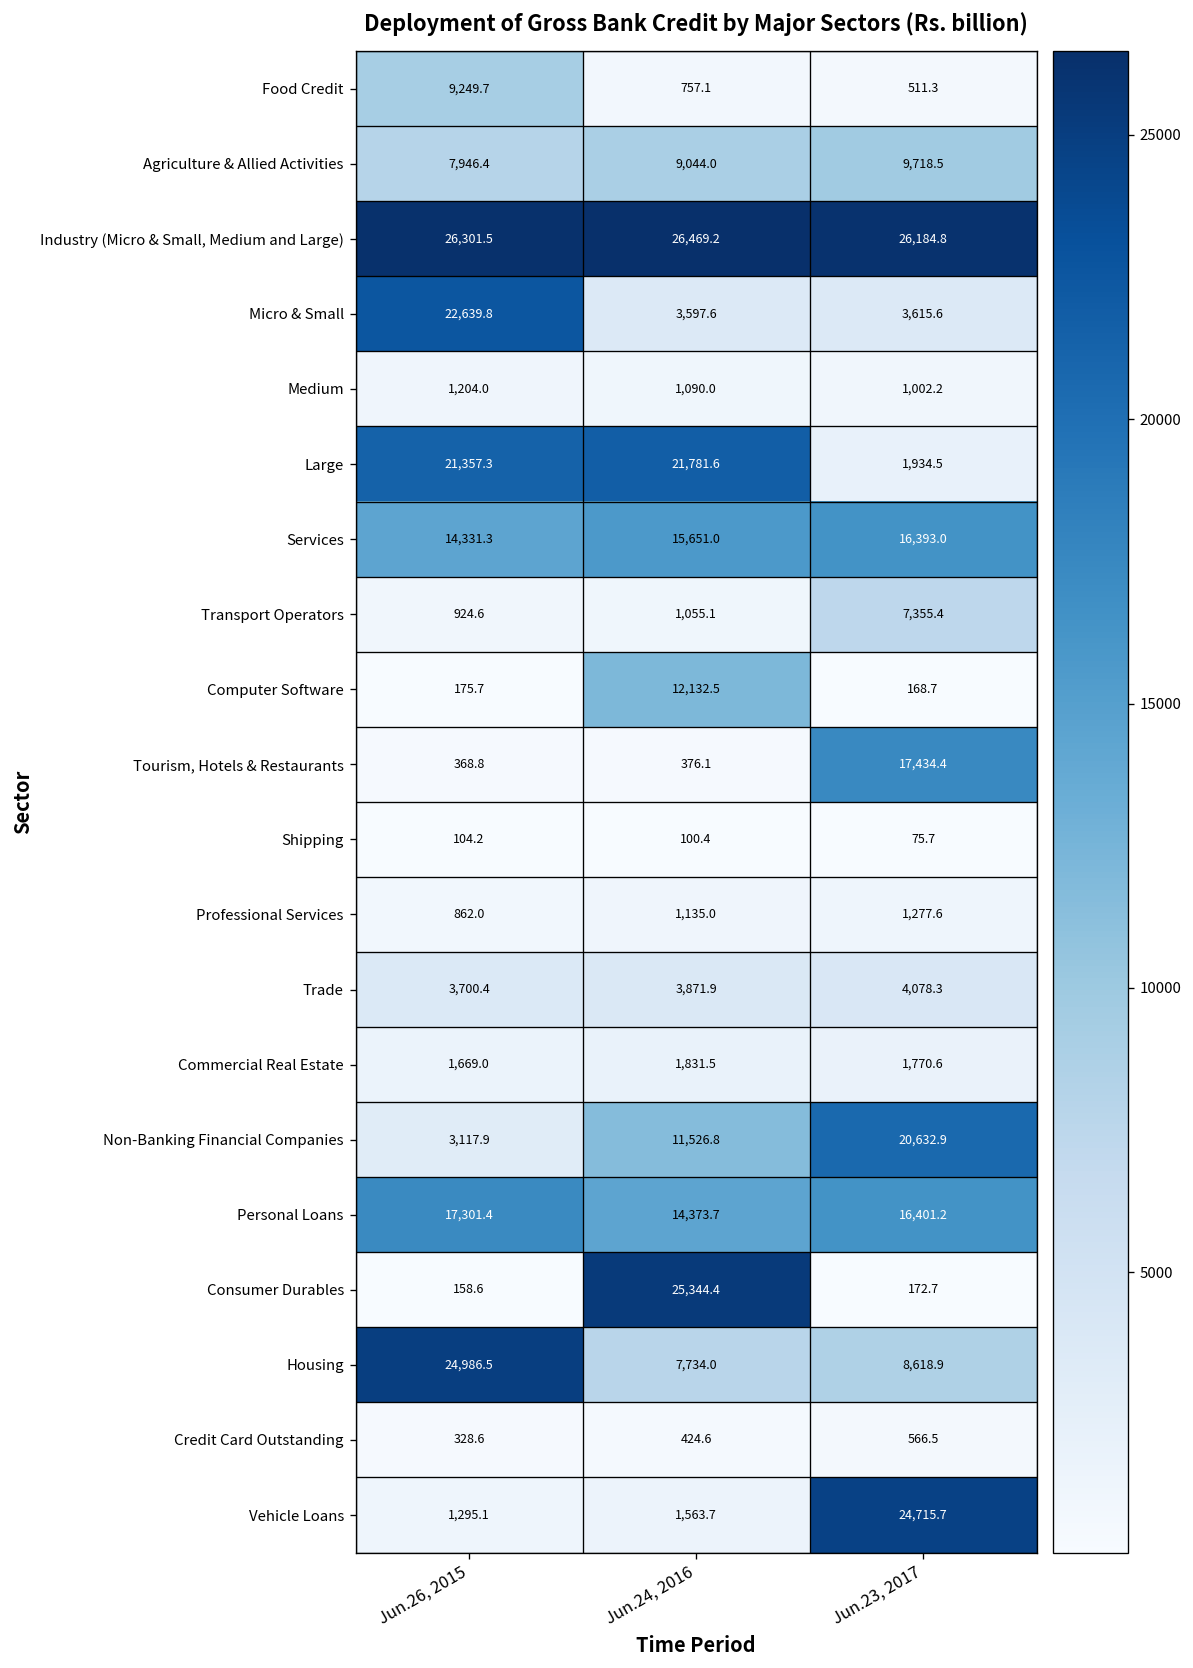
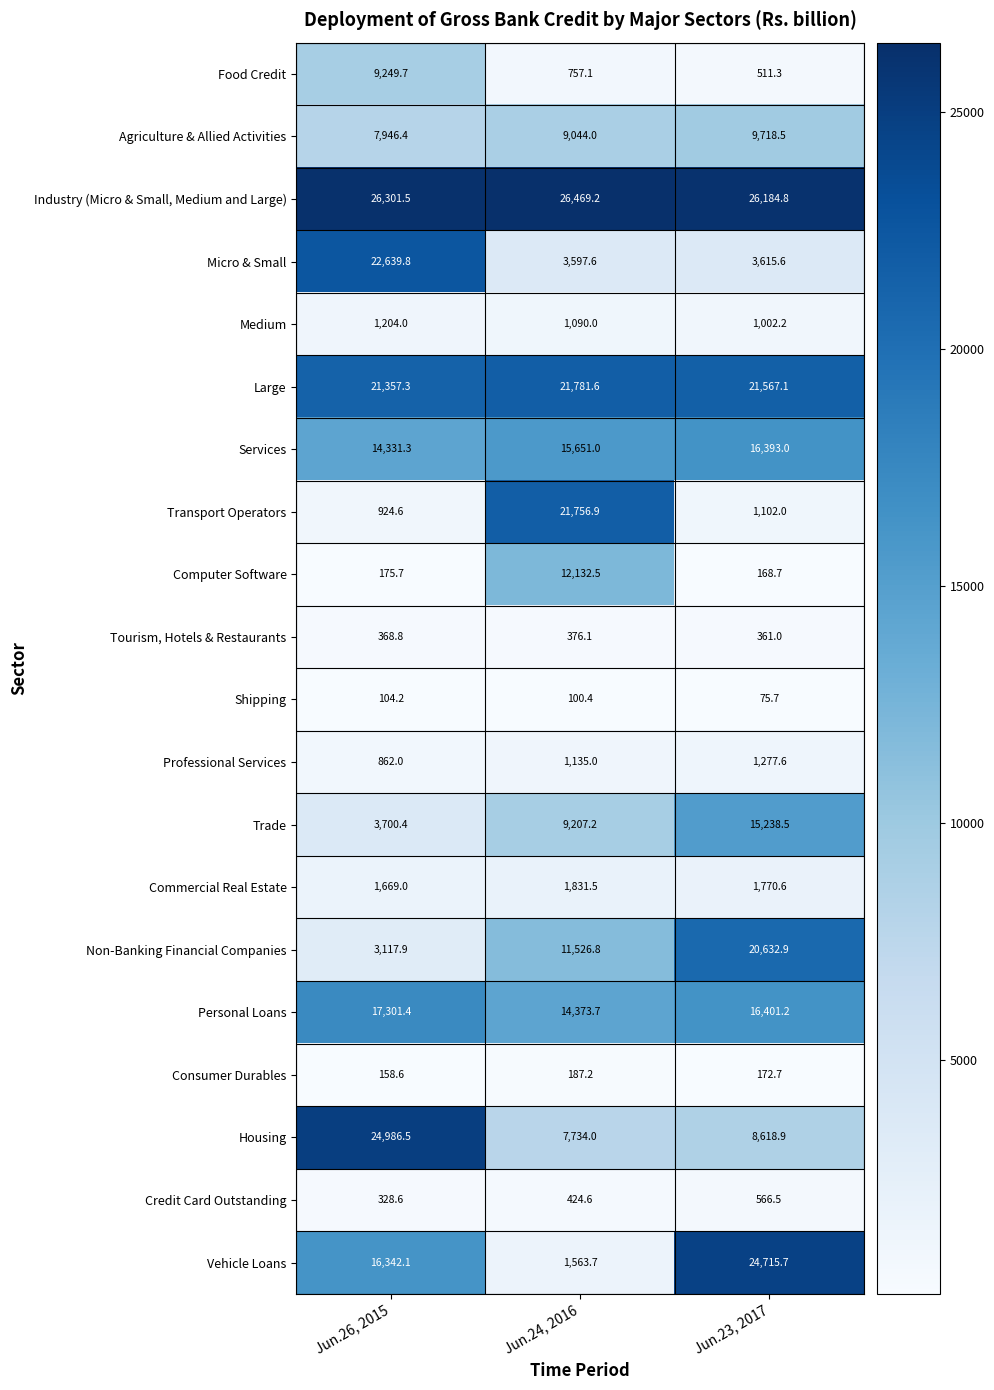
  {
    "Food Credit": {
      "Jun.26, 2015": "9,249.7",
      "Jun.24, 2016": "757.1",
      "Jun.23, 2017": "511.3"
    },
    "Agriculture & Allied Activities": {
      "Jun.26, 2015": "7,946.4",
      "Jun.24, 2016": "9,044.0",
      "Jun.23, 2017": "9,718.5"
    },
    "Industry (Micro & Small, Medium and Large)": {
      "Jun.26, 2015": "26,301.5",
      "Jun.24, 2016": "26,469.2",
      "Jun.23, 2017": "26,184.8"
    },
    "Micro & Small": {
      "Jun.26, 2015": "22,639.8",
      "Jun.24, 2016": "3,597.6",
      "Jun.23, 2017": "3,615.6"
    },
    "Medium": {
      "Jun.26, 2015": "1,204.0",
      "Jun.24, 2016": "1,090.0",
      "Jun.23, 2017": "1,002.2"
    },
    "Large": {
      "Jun.26, 2015": "21,357.3",
      "Jun.24, 2016": "21,781.6",
-     "Jun.23, 2017": "1,934.5"
+     "Jun.23, 2017": "21,567.1"
    },
    "Services": {
      "Jun.26, 2015": "14,331.3",
      "Jun.24, 2016": "15,651.0",
      "Jun.23, 2017": "16,393.0"
    },
    "Transport Operators": {
      "Jun.26, 2015": "924.6",
-     "Jun.24, 2016": "1,055.1",
-     "Jun.23, 2017": "7,355.4"
+     "Jun.24, 2016": "21,756.9",
+     "Jun.23, 2017": "1,102.0"
    },
    "Computer Software": {
      "Jun.26, 2015": "175.7",
      "Jun.24, 2016": "12,132.5",
      "Jun.23, 2017": "168.7"
    },
    "Tourism, Hotels & Restaurants": {
      "Jun.26, 2015": "368.8",
      "Jun.24, 2016": "376.1",
-     "Jun.23, 2017": "17,434.4"
+     "Jun.23, 2017": "361.0"
    },
    "Shipping": {
      "Jun.26, 2015": "104.2",
      "Jun.24, 2016": "100.4",
      "Jun.23, 2017": "75.7"
    },
    "Professional Services": {
      "Jun.26, 2015": "862.0",
      "Jun.24, 2016": "1,135.0",
      "Jun.23, 2017": "1,277.6"
    },
    "Trade": {
      "Jun.26, 2015": "3,700.4",
-     "Jun.24, 2016": "3,871.9",
-     "Jun.23, 2017": "4,078.3"
+     "Jun.24, 2016": "9,207.2",
+     "Jun.23, 2017": "15,238.5"
    },
    "Commercial Real Estate": {
      "Jun.26, 2015": "1,669.0",
      "Jun.24, 2016": "1,831.5",
      "Jun.23, 2017": "1,770.6"
    },
    "Non-Banking Financial Companies": {
      "Jun.26, 2015": "3,117.9",
      "Jun.24, 2016": "11,526.8",
      "Jun.23, 2017": "20,632.9"
    },
    "Personal Loans": {
      "Jun.26, 2015": "17,301.4",
      "Jun.24, 2016": "14,373.7",
      "Jun.23, 2017": "16,401.2"
    },
    "Consumer Durables": {
      "Jun.26, 2015": "158.6",
-     "Jun.24, 2016": "25,344.4",
+     "Jun.24, 2016": "187.2",
      "Jun.23, 2017": "172.7"
    },
    "Housing": {
      "Jun.26, 2015": "24,986.5",
      "Jun.24, 2016": "7,734.0",
      "Jun.23, 2017": "8,618.9"
    },
    "Credit Card Outstanding": {
      "Jun.26, 2015": "328.6",
      "Jun.24, 2016": "424.6",
      "Jun.23, 2017": "566.5"
    },
    "Vehicle Loans": {
-     "Jun.26, 2015": "1,295.1",
+     "Jun.26, 2015": "16,342.1",
      "Jun.24, 2016": "1,563.7",
      "Jun.23, 2017": "24,715.7"
    }
  }
